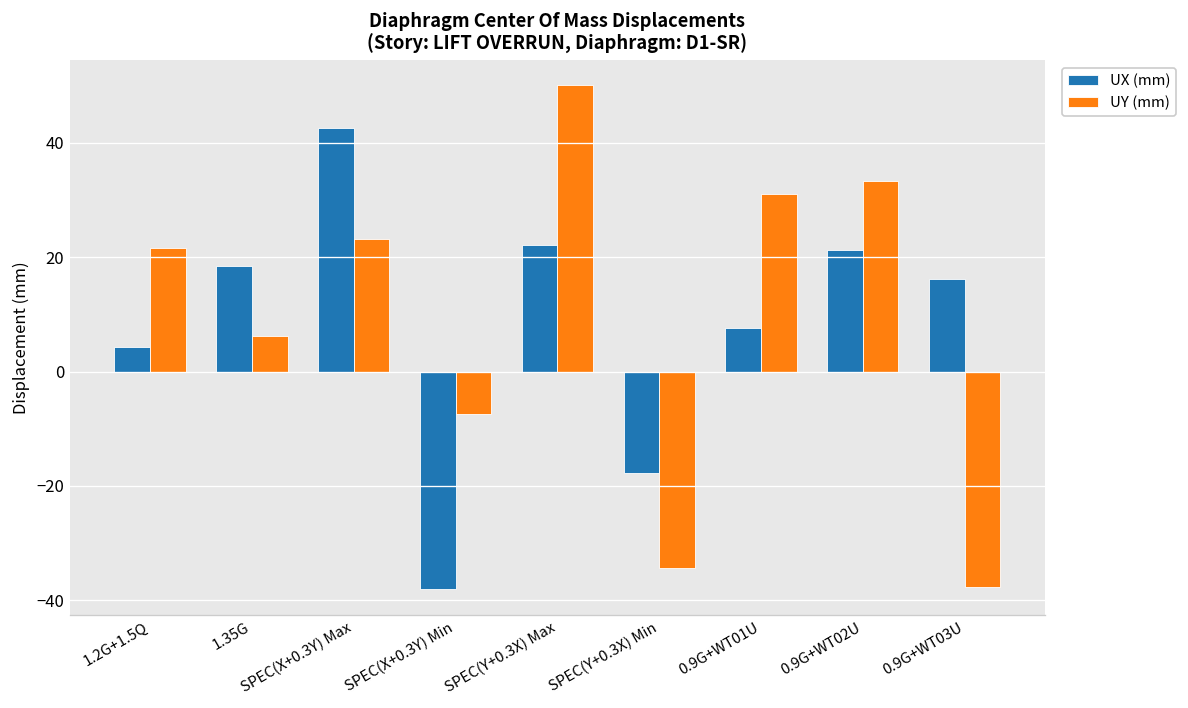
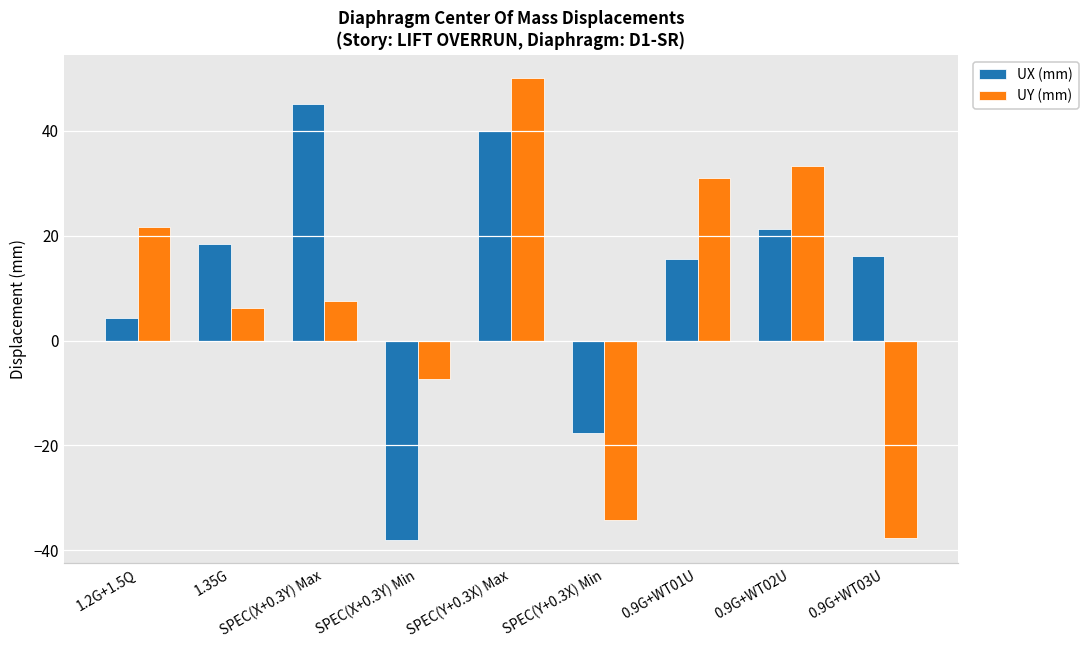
  {
    "UX (mm)": {
      "1.2G+1.5Q": 4,
      "1.35G": 18,
-     "SPEC(X+0.3Y) Max": 42,
+     "SPEC(X+0.3Y) Max": 45,
      "SPEC(X+0.3Y) Min": -38,
-     "SPEC(Y+0.3X) Max": 22,
+     "SPEC(Y+0.3X) Max": 40,
      "SPEC(Y+0.3X) Min": -18,
-     "0.9G+WT01U": 8,
+     "0.9G+WT01U": 15,
      "0.9G+WT02U": 21,
      "0.9G+WT03U": 16
    },
    "UY (mm)": {
      "1.2G+1.5Q": 22,
      "1.35G": 6,
-     "SPEC(X+0.3Y) Max": 23,
+     "SPEC(X+0.3Y) Max": 8,
      "SPEC(X+0.3Y) Min": -7,
      "SPEC(Y+0.3X) Max": 50,
      "SPEC(Y+0.3X) Min": -34,
      "0.9G+WT01U": 31,
      "0.9G+WT02U": 33,
      "0.9G+WT03U": -38
    }
  }
